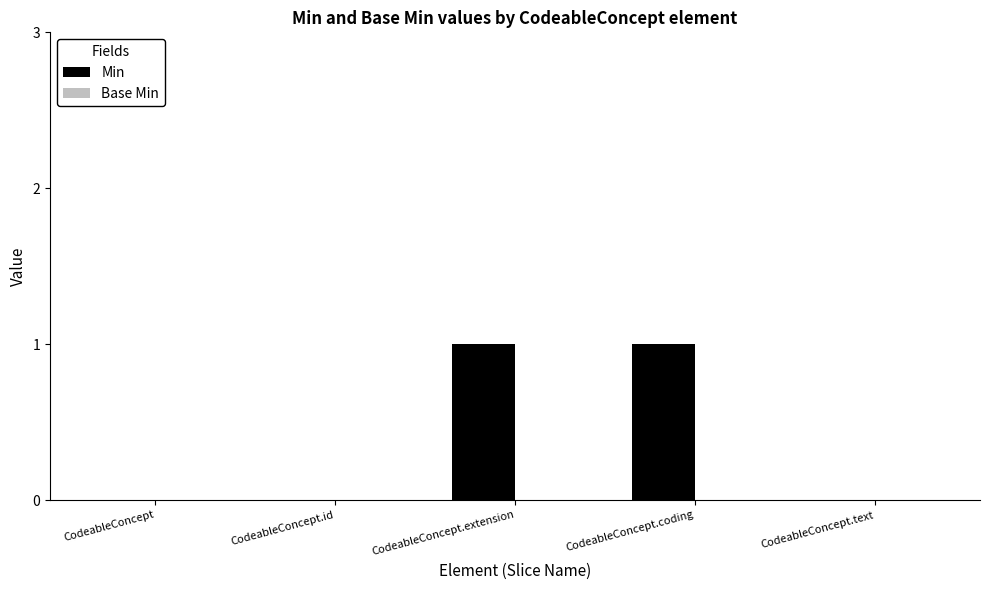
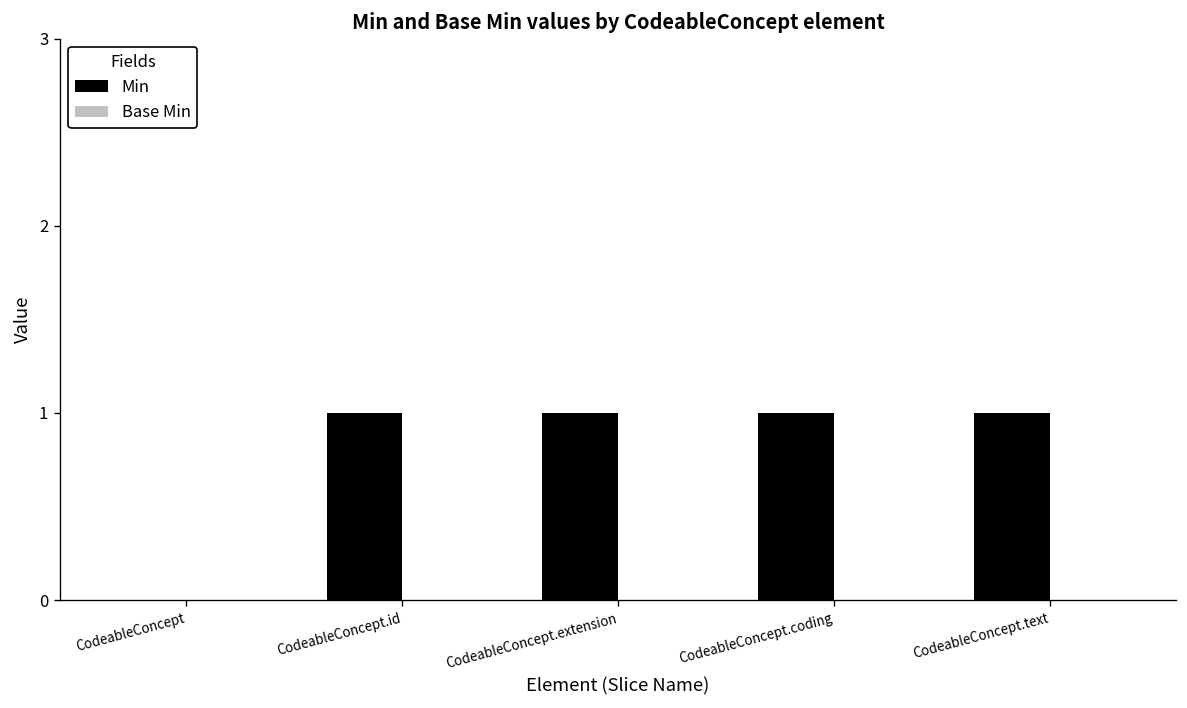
  {
    "Min": {
      "CodeableConcept": 0,
-     "CodeableConcept.id": 0,
+     "CodeableConcept.id": 1,
      "CodeableConcept.extension": 1,
      "CodeableConcept.coding": 1,
-     "CodeableConcept.text": 0
+     "CodeableConcept.text": 1
    },
    "Base Min": {
      "CodeableConcept": 0,
      "CodeableConcept.id": 0,
      "CodeableConcept.extension": 0,
      "CodeableConcept.coding": 0,
      "CodeableConcept.text": 0
    }
  }
